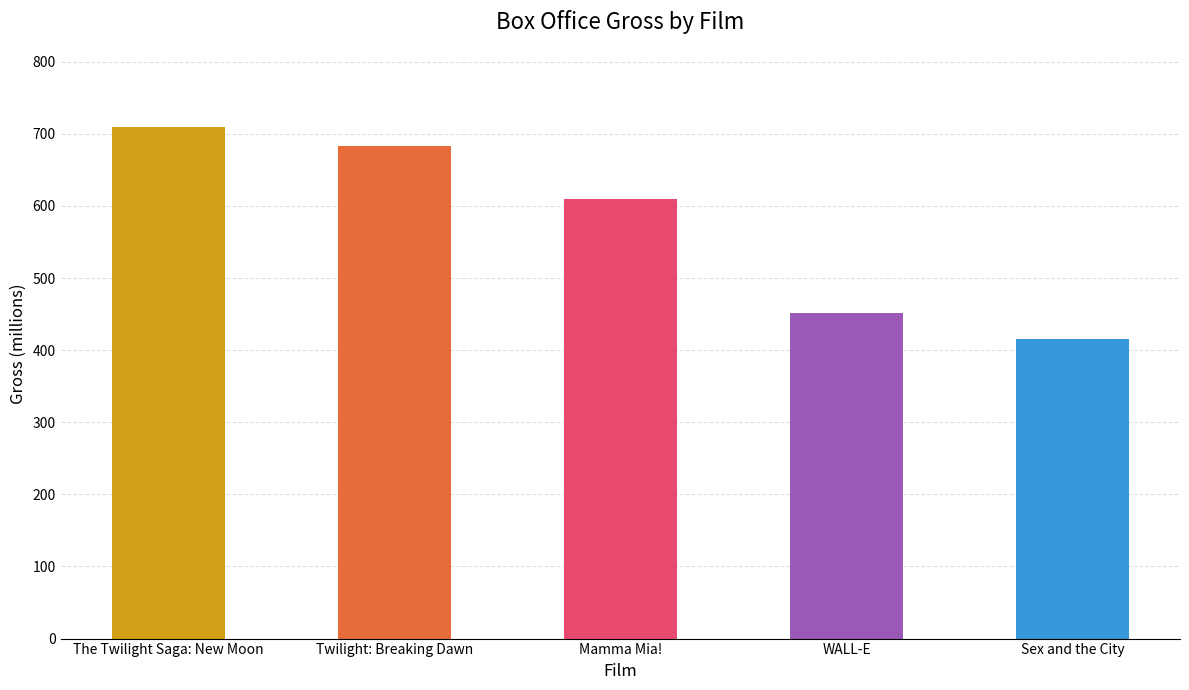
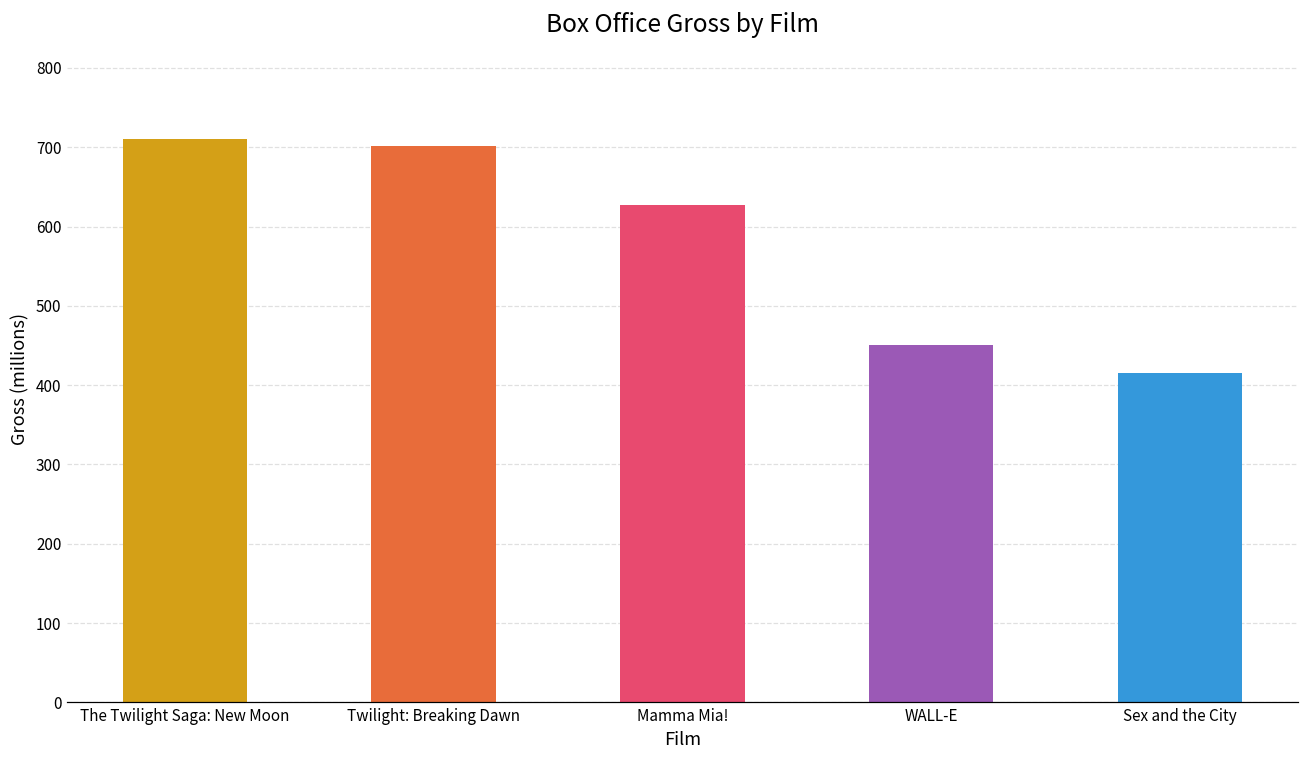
  {
    "The Twilight Saga: New Moon": 710,
-   "Twilight: Breaking Dawn": 680,
-   "Mamma Mia!": 610,
+   "Twilight: Breaking Dawn": 700,
+   "Mamma Mia!": 630,
    "WALL-E": 450,
    "Sex and the City": 420
  }
